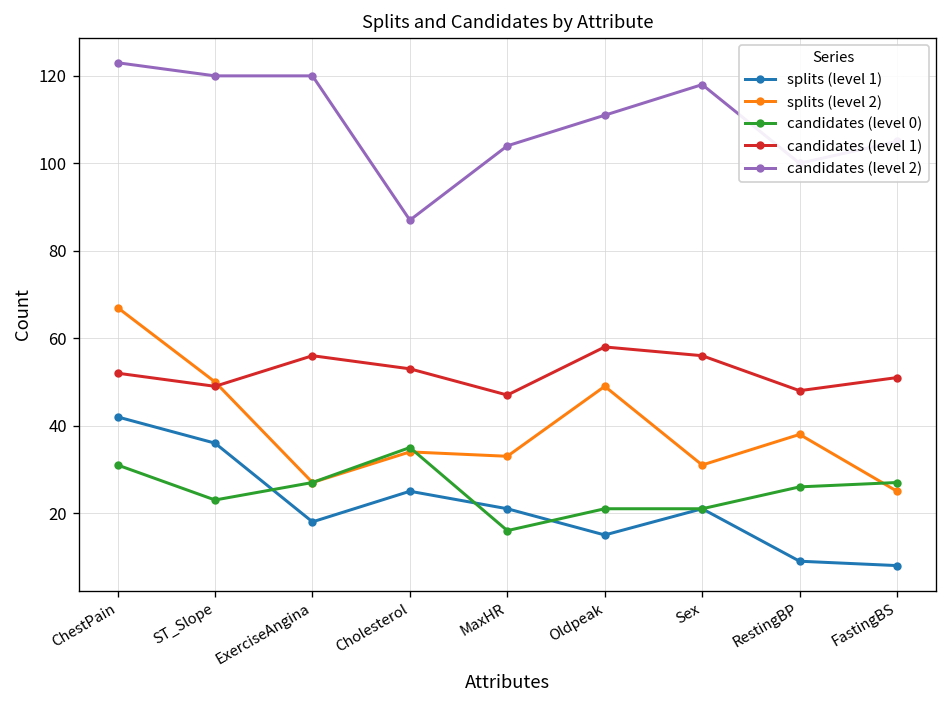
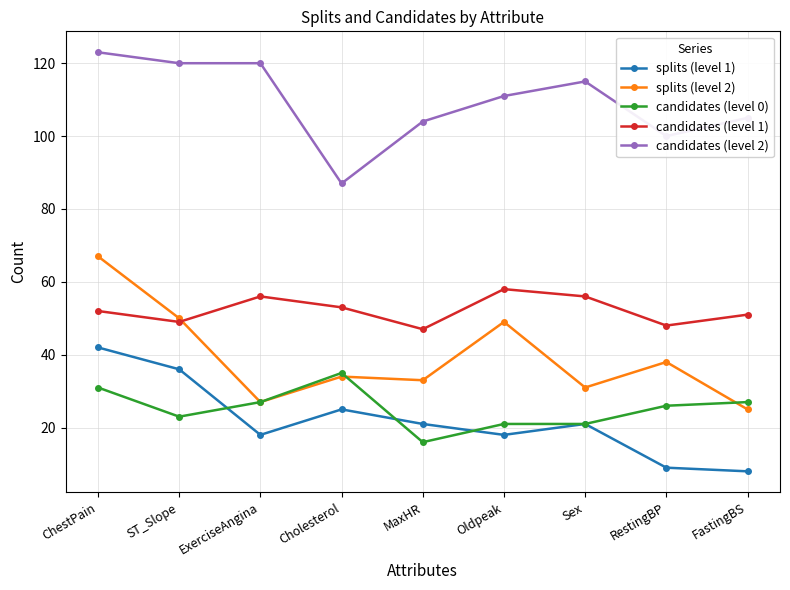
  {
    "splits (level 1)": {
      "ChestPain": 42,
      "ST_Slope": 36,
      "ExerciseAngina": 18,
      "Cholesterol": 25,
      "MaxHR": 21,
-     "Oldpeak": 15,
+     "Oldpeak": 18,
      "RestingBP": 9,
      "FastingBS": 8
    },
    "splits (level 2)": {
      "ChestPain": 67,
      "ST_Slope": 50,
      "Cholesterol": 34,
      "MaxHR": 33,
      "Oldpeak": 49,
      "Sex": 31,
      "RestingBP": 38,
      "FastingBS": 25
    },
    "candidates (level 0)": {
      "ChestPain": 31,
      "ST_Slope": 23,
      "Cholesterol": 35,
      "MaxHR": 16,
      "Oldpeak": 21,
      "RestingBP": 26,
      "FastingBS": 27
    },
    "candidates (level 1)": {
      "ChestPain": 52,
      "ST_Slope": 49,
      "ExerciseAngina": 56,
      "Cholesterol": 53,
      "MaxHR": 47,
      "Oldpeak": 58,
      "Sex": 56,
      "RestingBP": 48,
      "FastingBS": 51
    },
    "candidates (level 2)": {
      "ChestPain": 123,
      "ST_Slope": 120,
      "ExerciseAngina": 120,
      "Cholesterol": 87,
      "MaxHR": 104,
      "Oldpeak": 111,
-     "Sex": 118
+     "Sex": 115
    }
  }
